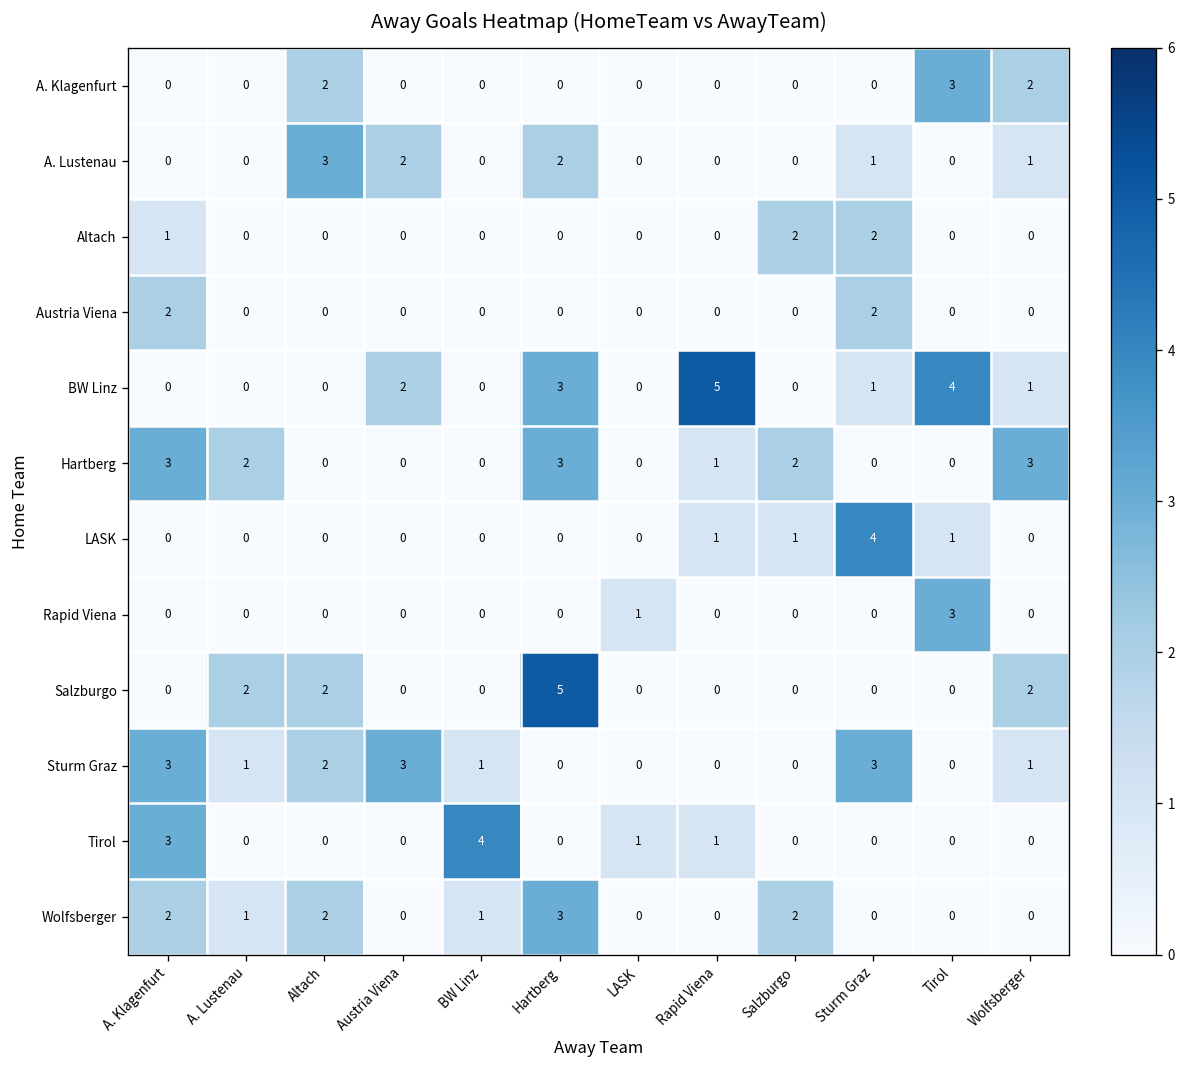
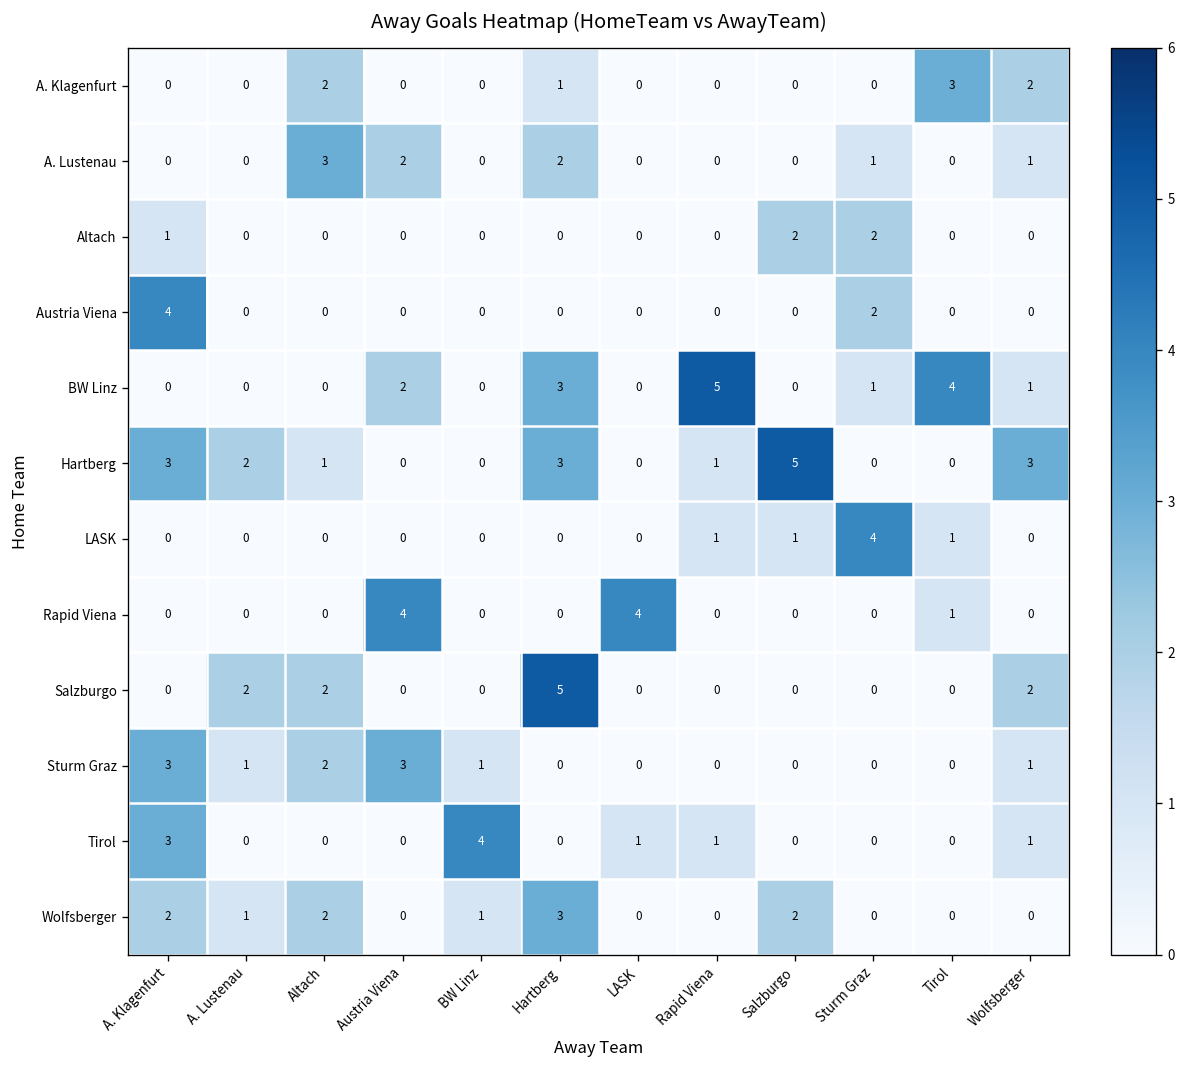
  {
    "A. Klagenfurt": {
      "A. Klagenfurt": 0,
      "A. Lustenau": 0,
      "Altach": 2,
      "Austria Viena": 0,
      "BW Linz": 0,
-     "Hartberg": 0,
+     "Hartberg": 1,
      "LASK": 0,
      "Rapid Viena": 0,
      "Salzburgo": 0,
      "Sturm Graz": 0,
      "Tirol": 3,
      "Wolfsberger": 2
    },
    "A. Lustenau": {
      "A. Klagenfurt": 0,
      "A. Lustenau": 0,
      "Altach": 3,
      "Austria Viena": 2,
      "BW Linz": 0,
      "Hartberg": 2,
      "LASK": 0,
      "Rapid Viena": 0,
      "Salzburgo": 0,
      "Sturm Graz": 1,
      "Tirol": 0,
      "Wolfsberger": 1
    },
    "Altach": {
      "A. Klagenfurt": 1,
      "A. Lustenau": 0,
      "Altach": 0,
      "Austria Viena": 0,
      "BW Linz": 0,
      "Hartberg": 0,
      "LASK": 0,
      "Rapid Viena": 0,
      "Salzburgo": 2,
      "Sturm Graz": 2,
      "Tirol": 0,
      "Wolfsberger": 0
    },
    "Austria Viena": {
-     "A. Klagenfurt": 2,
+     "A. Klagenfurt": 4,
      "A. Lustenau": 0,
      "Altach": 0,
      "Austria Viena": 0,
      "BW Linz": 0,
      "Hartberg": 0,
      "LASK": 0,
      "Rapid Viena": 0,
      "Salzburgo": 0,
      "Sturm Graz": 2,
      "Tirol": 0,
      "Wolfsberger": 0
    },
    "BW Linz": {
      "A. Klagenfurt": 0,
      "A. Lustenau": 0,
      "Altach": 0,
      "Austria Viena": 2,
      "BW Linz": 0,
      "Hartberg": 3,
      "LASK": 0,
      "Rapid Viena": 5,
      "Salzburgo": 0,
      "Sturm Graz": 1,
      "Tirol": 4,
      "Wolfsberger": 1
    },
    "Hartberg": {
      "A. Klagenfurt": 3,
      "A. Lustenau": 2,
-     "Altach": 0,
+     "Altach": 1,
      "Austria Viena": 0,
      "BW Linz": 0,
      "Hartberg": 3,
      "LASK": 0,
      "Rapid Viena": 1,
-     "Salzburgo": 2,
+     "Salzburgo": 5,
      "Sturm Graz": 0,
      "Tirol": 0,
      "Wolfsberger": 3
    },
    "LASK": {
      "A. Klagenfurt": 0,
      "A. Lustenau": 0,
      "Altach": 0,
      "Austria Viena": 0,
      "BW Linz": 0,
      "Hartberg": 0,
      "LASK": 0,
      "Rapid Viena": 1,
      "Salzburgo": 1,
      "Sturm Graz": 4,
      "Tirol": 1,
      "Wolfsberger": 0
    },
    "Rapid Viena": {
      "A. Klagenfurt": 0,
      "A. Lustenau": 0,
      "Altach": 0,
-     "Austria Viena": 0,
+     "Austria Viena": 4,
      "BW Linz": 0,
      "Hartberg": 0,
-     "LASK": 1,
+     "LASK": 4,
      "Rapid Viena": 0,
      "Salzburgo": 0,
      "Sturm Graz": 0,
-     "Tirol": 3,
+     "Tirol": 1,
      "Wolfsberger": 0
    },
    "Salzburgo": {
      "A. Klagenfurt": 0,
      "A. Lustenau": 2,
      "Altach": 2,
      "Austria Viena": 0,
      "BW Linz": 0,
      "Hartberg": 5,
      "LASK": 0,
      "Rapid Viena": 0,
      "Salzburgo": 0,
      "Sturm Graz": 0,
      "Tirol": 0,
      "Wolfsberger": 2
    },
    "Sturm Graz": {
      "A. Klagenfurt": 3,
      "A. Lustenau": 1,
      "Altach": 2,
      "Austria Viena": 3,
      "BW Linz": 1,
      "Hartberg": 0,
      "LASK": 0,
      "Rapid Viena": 0,
      "Salzburgo": 0,
-     "Sturm Graz": 3,
+     "Sturm Graz": 0,
      "Tirol": 0,
      "Wolfsberger": 1
    },
    "Tirol": {
      "A. Klagenfurt": 3,
      "A. Lustenau": 0,
      "Altach": 0,
      "Austria Viena": 0,
      "BW Linz": 4,
      "Hartberg": 0,
      "LASK": 1,
      "Rapid Viena": 1,
      "Salzburgo": 0,
      "Sturm Graz": 0,
      "Tirol": 0,
-     "Wolfsberger": 0
+     "Wolfsberger": 1
    },
    "Wolfsberger": {
      "A. Klagenfurt": 2,
      "A. Lustenau": 1,
      "Altach": 2,
      "Austria Viena": 0,
      "BW Linz": 1,
      "Hartberg": 3,
      "LASK": 0,
      "Rapid Viena": 0,
      "Salzburgo": 2,
      "Sturm Graz": 0,
      "Tirol": 0,
      "Wolfsberger": 0
    }
  }
